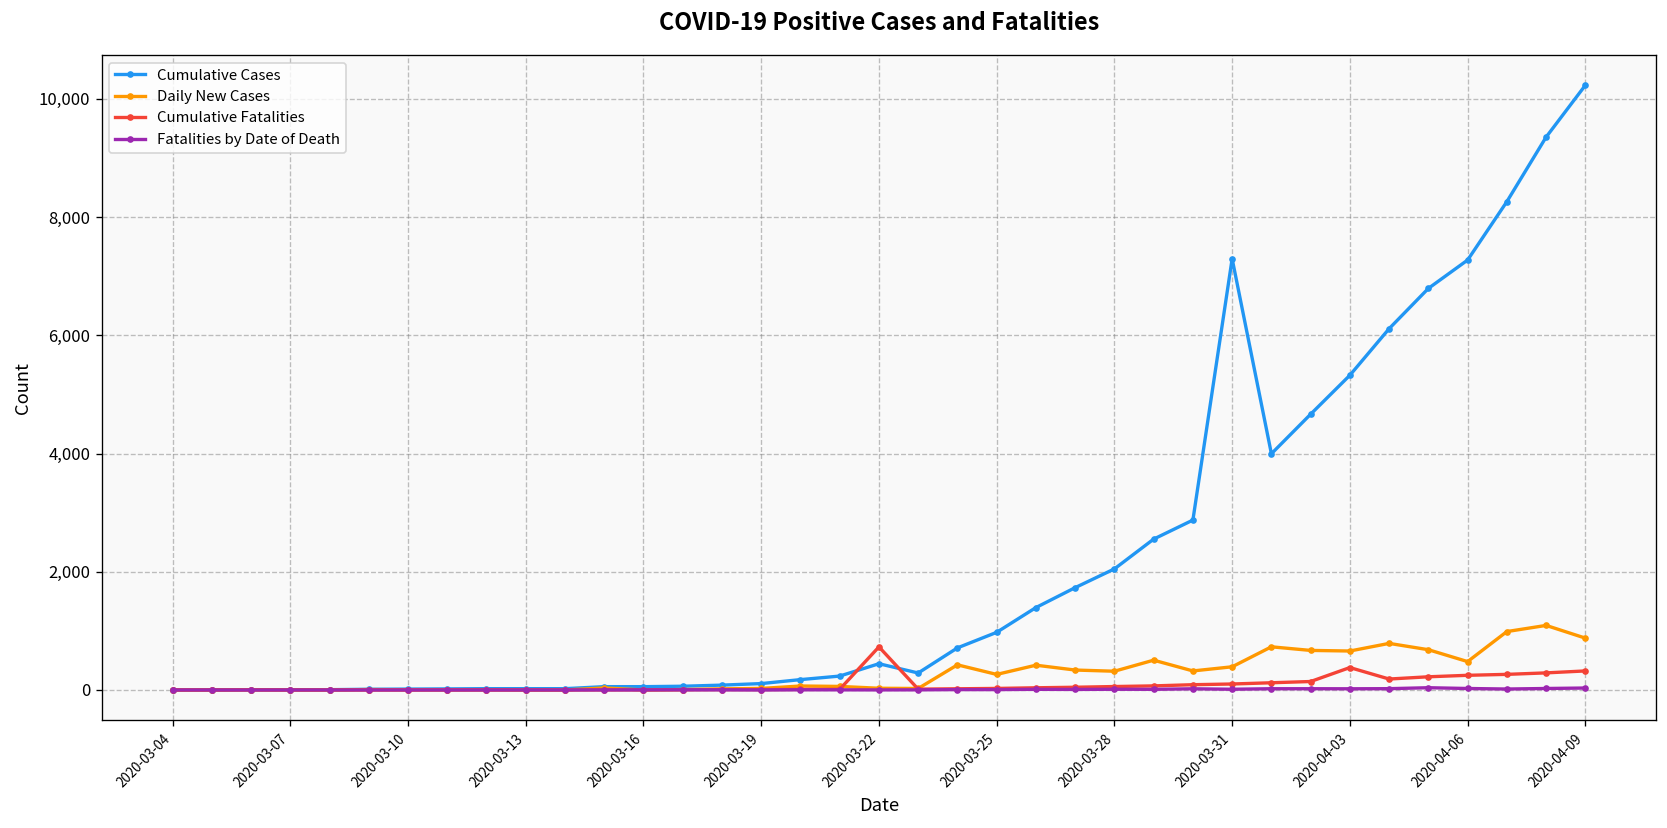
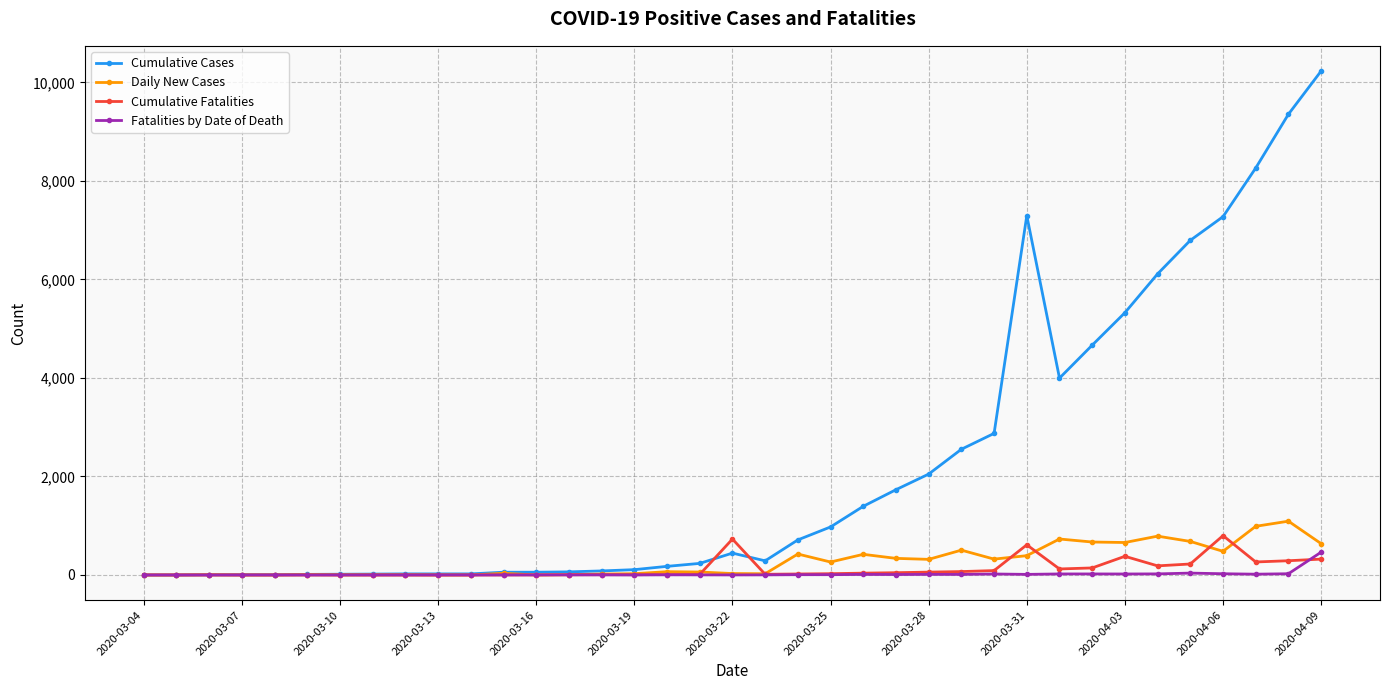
  {
    "Cumulative Cases": {
      "2020-03-16": "100",
      "2020-03-19": "100",
      "2020-03-22": "400",
      "2020-03-25": "1,000",
      "2020-03-28": "2,000",
      "2020-03-31": "7,300",
      "2020-04-03": "5,300",
      "2020-04-06": "7,300",
      "2020-04-09": "10,200"
    },
    "Daily New Cases": {
      "2020-03-25": "300",
      "2020-03-28": "300",
      "2020-03-31": "400",
      "2020-04-03": "700",
      "2020-04-06": "500",
-     "2020-04-09": "900"
+     "2020-04-09": "600"
    },
    "Cumulative Fatalities": {
      "2020-03-22": "700",
-     "2020-03-31": "100",
+     "2020-03-31": "600",
      "2020-04-03": "400",
-     "2020-04-06": "200",
+     "2020-04-06": "800",
      "2020-04-09": "300"
    },
    "Fatalities by Date of Death": {
      "2020-03-31": "0",
      "2020-04-03": "0",
      "2020-04-06": "0",
-     "2020-04-09": "0"
+     "2020-04-09": "500"
    }
  }
